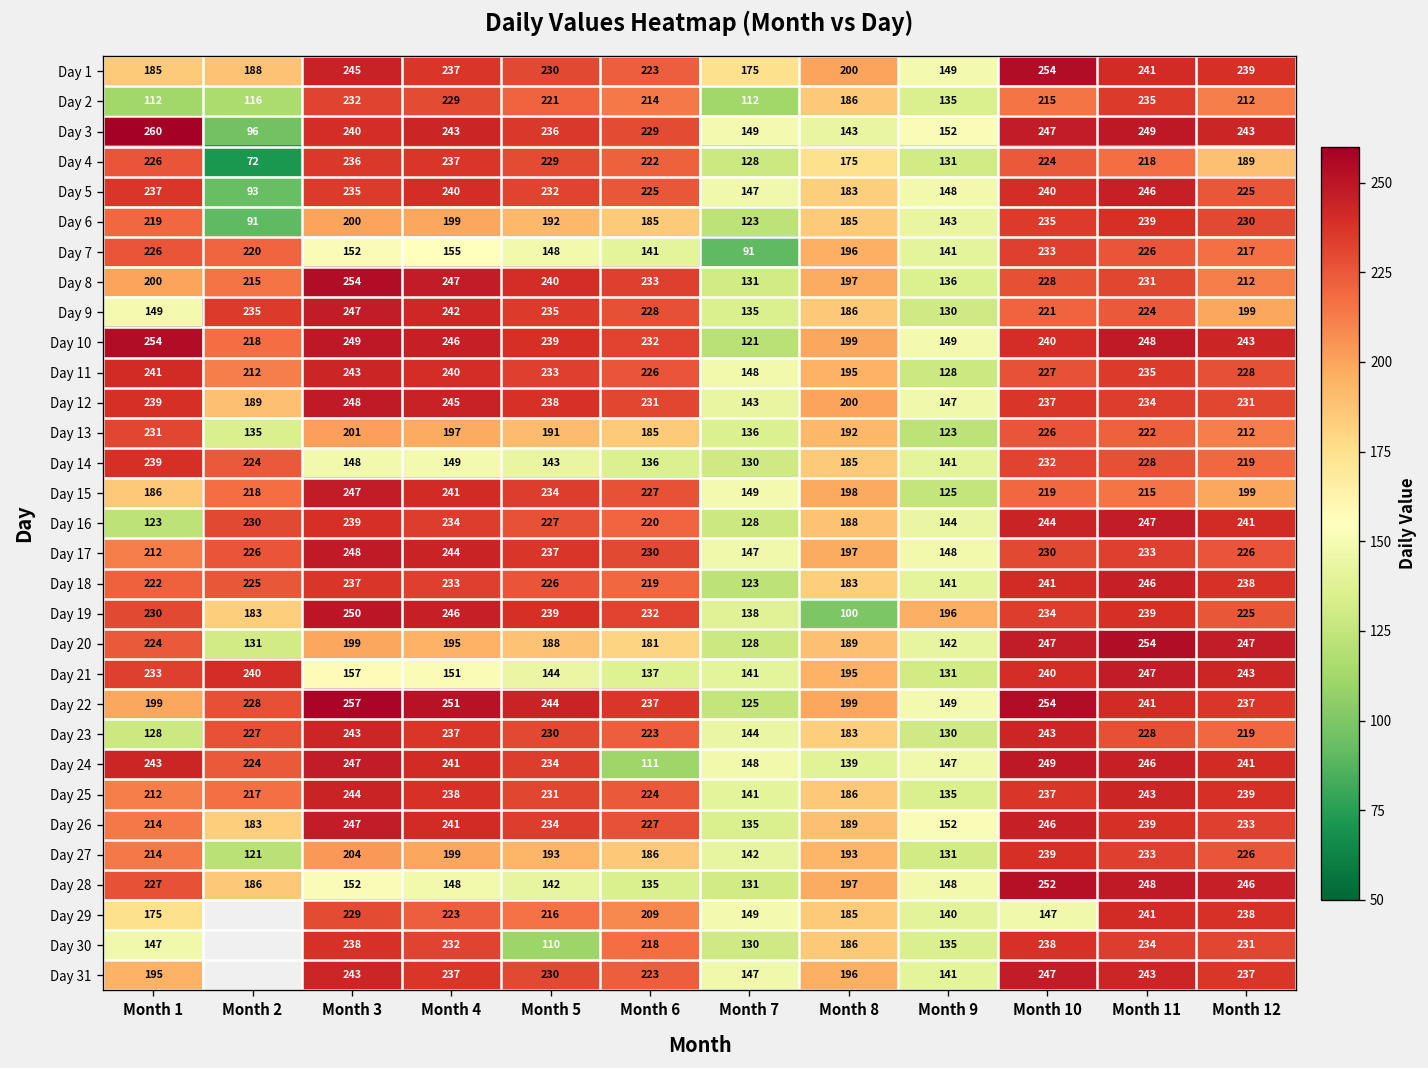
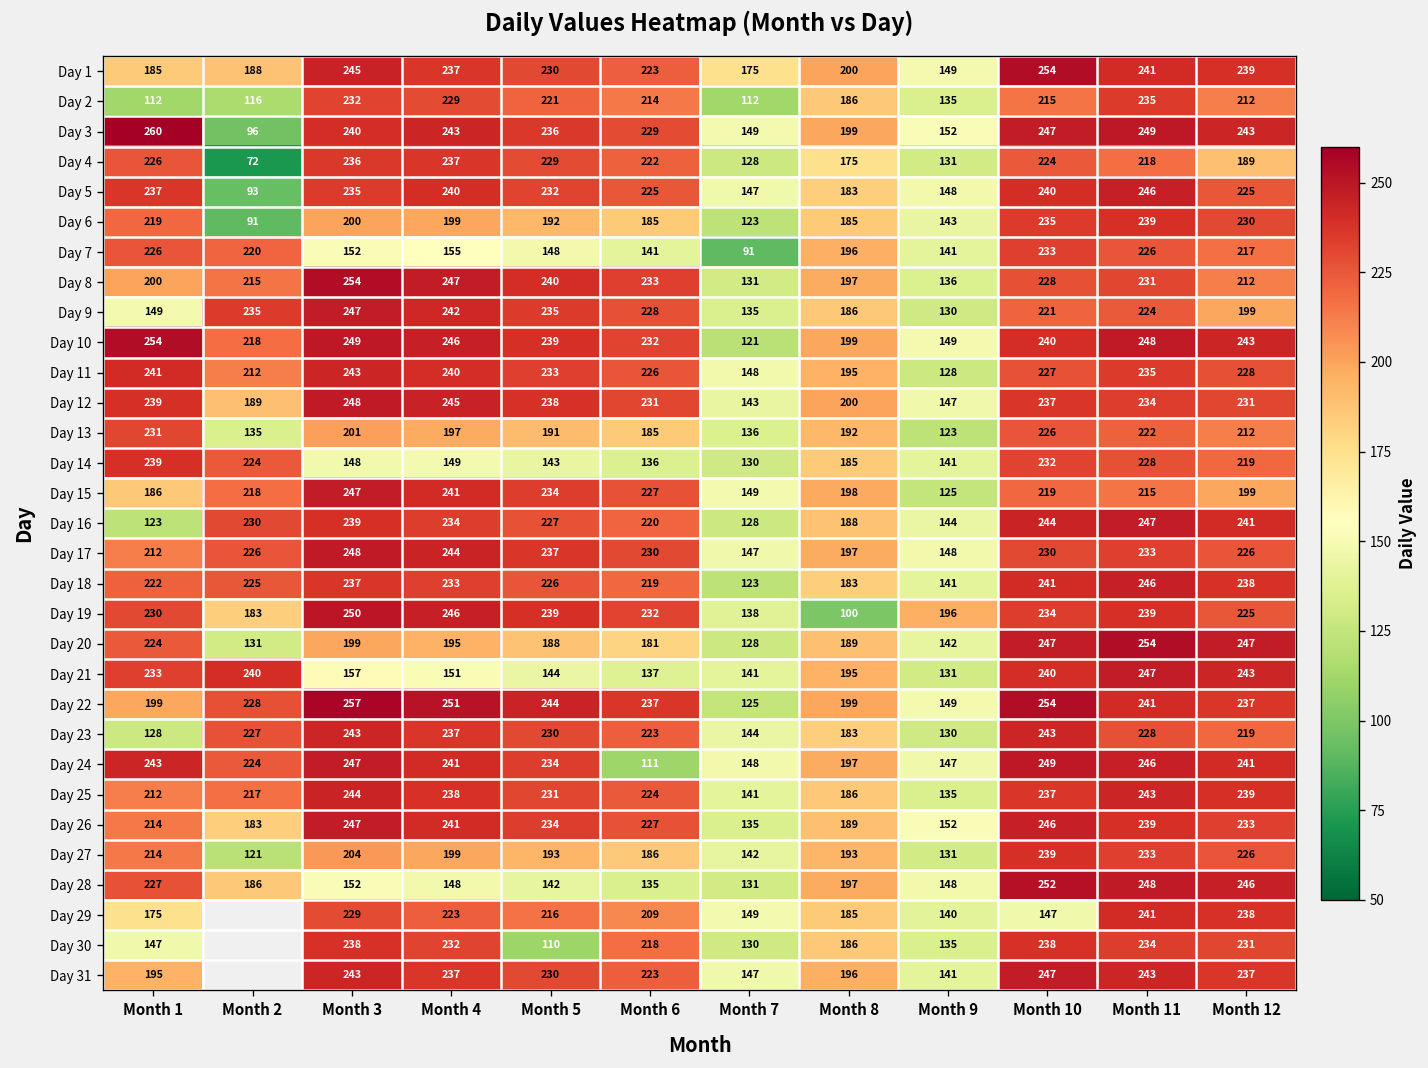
  {
    "Day 3": {
      "Month 1": 260,
      "Month 2": 96,
      "Month 3": 240,
      "Month 4": 243,
      "Month 5": 236,
      "Month 6": 229,
      "Month 7": 149,
-     "Month 8": 143,
+     "Month 8": 199,
      "Month 9": 152,
      "Month 10": 247,
      "Month 11": 249,
      "Month 12": 243
    },
    "Day 24": {
      "Month 1": 243,
      "Month 2": 224,
      "Month 3": 247,
      "Month 4": 241,
      "Month 5": 234,
      "Month 6": 111,
      "Month 7": 148,
-     "Month 8": 139,
+     "Month 8": 197,
      "Month 9": 147,
      "Month 10": 249,
      "Month 11": 246,
      "Month 12": 241
    }
  }
